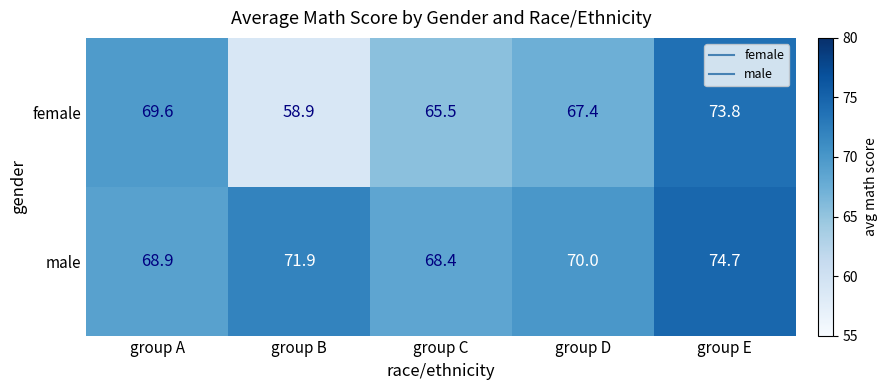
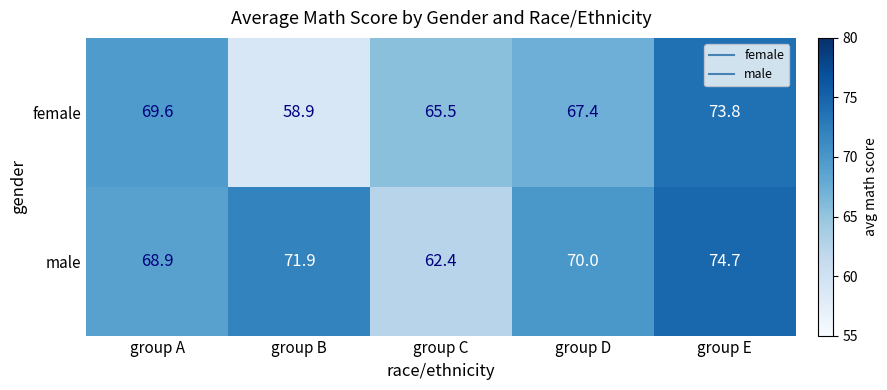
  {
    "female": {
      "group A": 69.6,
      "group B": 58.9,
      "group C": 65.5,
      "group D": 67.4,
      "group E": 73.8
    },
    "male": {
      "group A": 68.9,
      "group B": 71.9,
-     "group C": 68.4,
+     "group C": 62.4,
      "group D": 70.0,
      "group E": 74.7
    }
  }
